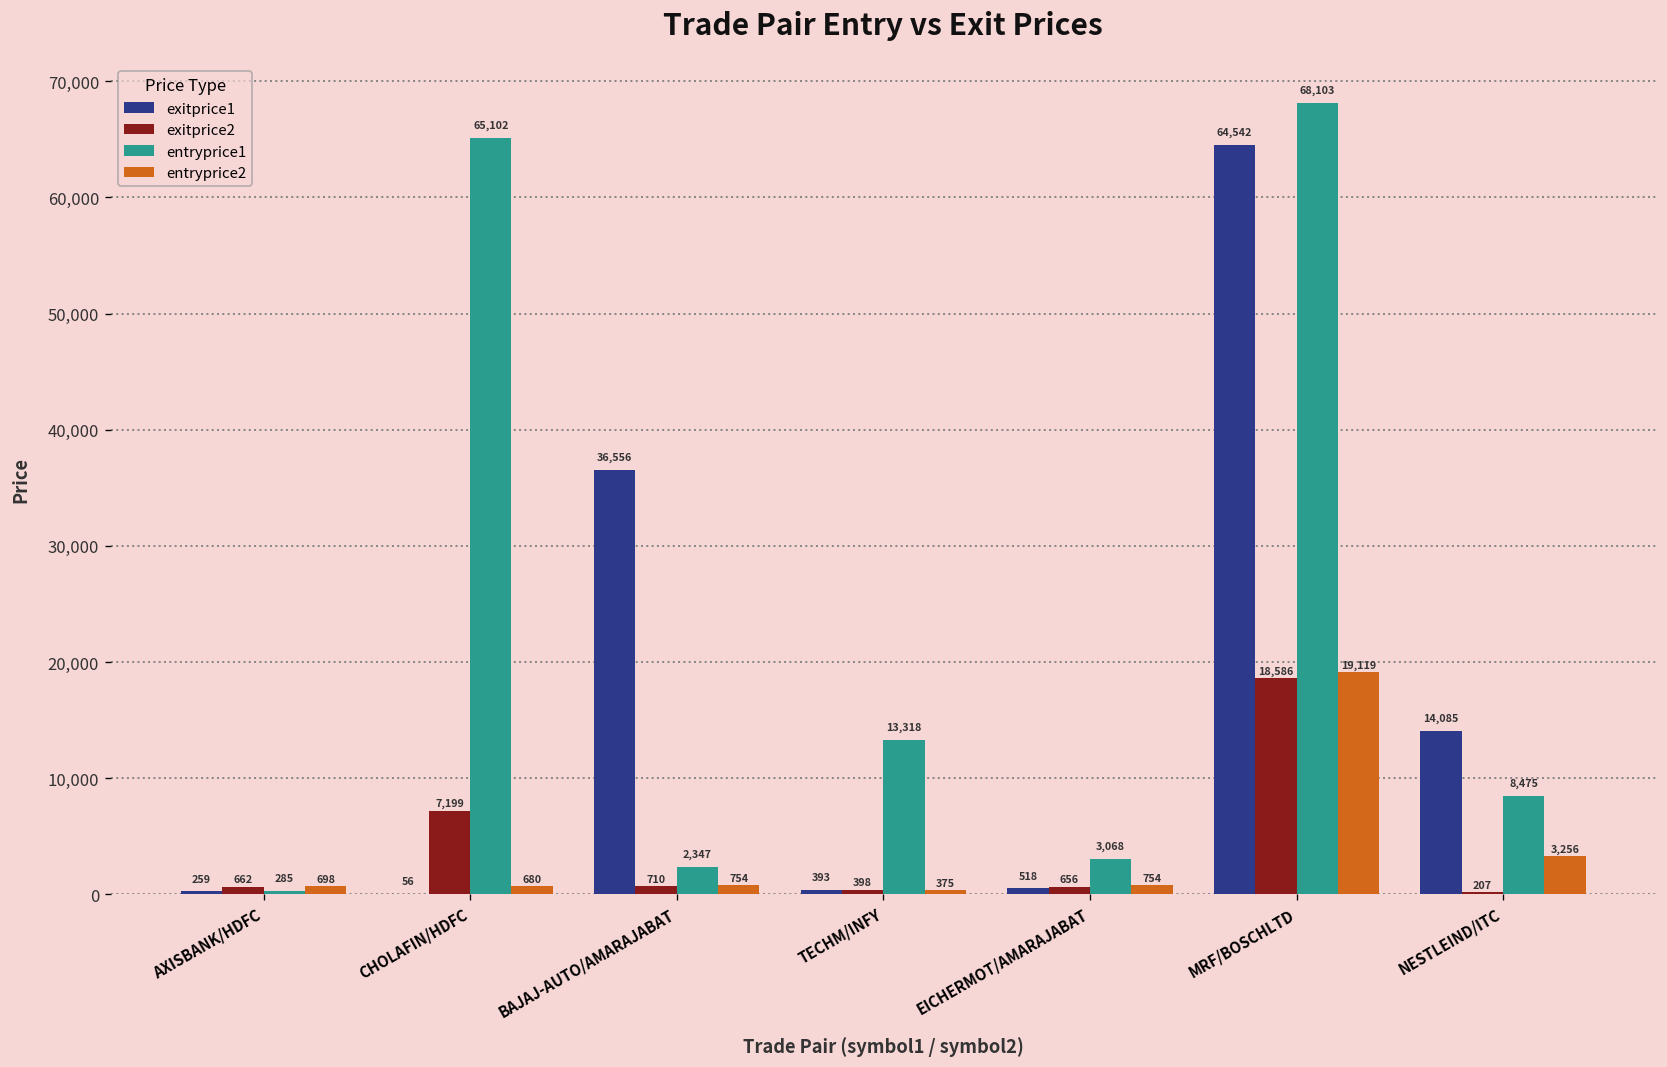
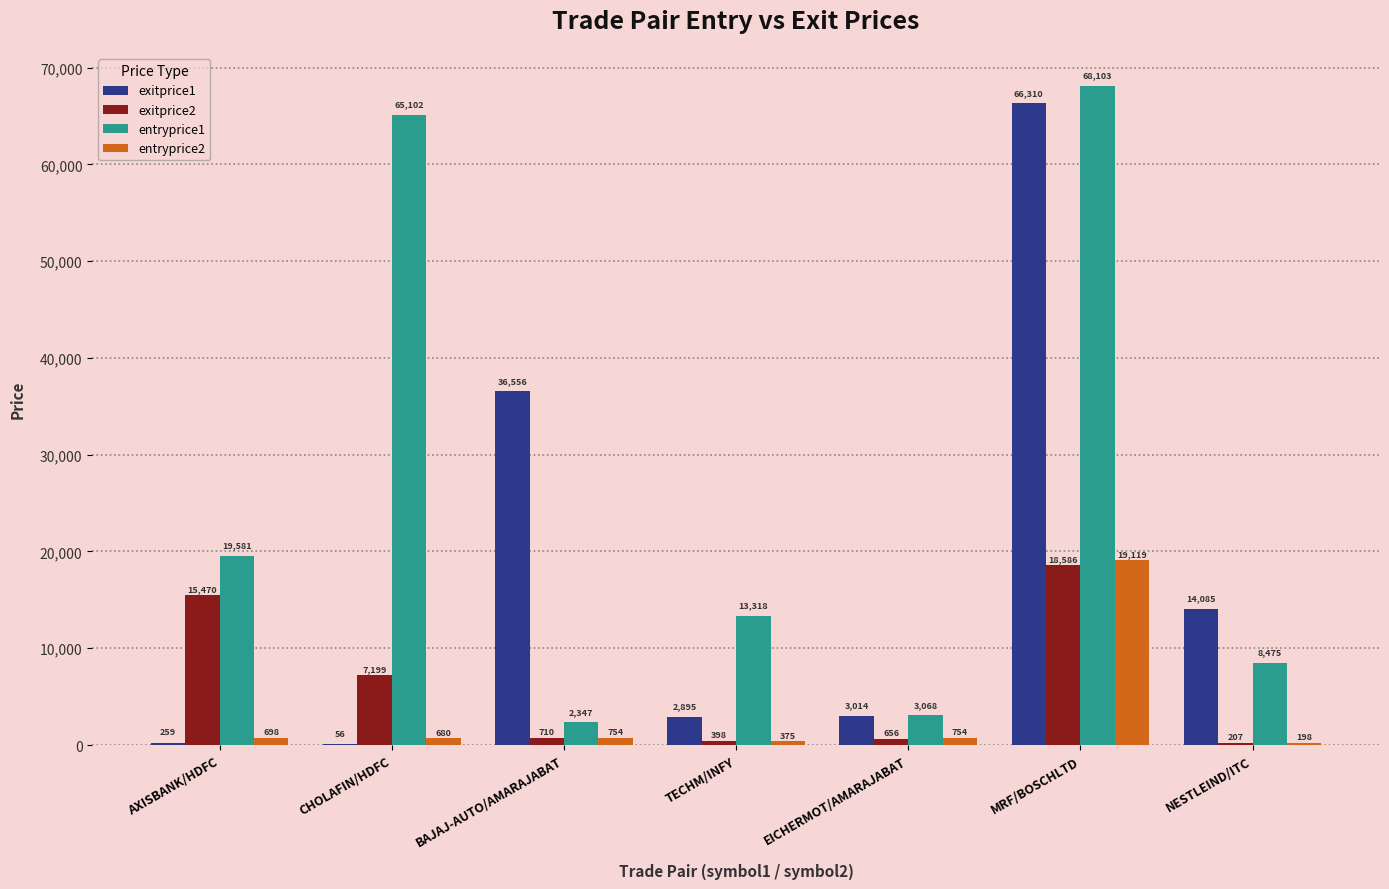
  {
    "exitprice1": {
      "AXISBANK/HDFC": "259",
      "CHOLAFIN/HDFC": "56",
      "BAJAJ-AUTO/AMARAJABAT": "36,556",
-     "TECHM/INFY": "393",
-     "EICHERMOT/AMARAJABAT": "518",
-     "MRF/BOSCHLTD": "64,542",
+     "TECHM/INFY": "2,895",
+     "EICHERMOT/AMARAJABAT": "3,014",
+     "MRF/BOSCHLTD": "66,310",
      "NESTLEIND/ITC": "14,085"
    },
    "exitprice2": {
-     "AXISBANK/HDFC": "662",
+     "AXISBANK/HDFC": "15,470",
      "CHOLAFIN/HDFC": "7,199",
      "BAJAJ-AUTO/AMARAJABAT": "710",
      "TECHM/INFY": "398",
      "EICHERMOT/AMARAJABAT": "656",
      "MRF/BOSCHLTD": "18,586",
      "NESTLEIND/ITC": "207"
    },
    "entryprice1": {
-     "AXISBANK/HDFC": "285",
+     "AXISBANK/HDFC": "19,581",
      "CHOLAFIN/HDFC": "65,102",
      "BAJAJ-AUTO/AMARAJABAT": "2,347",
      "TECHM/INFY": "13,318",
      "EICHERMOT/AMARAJABAT": "3,068",
      "MRF/BOSCHLTD": "68,103",
      "NESTLEIND/ITC": "8,475"
    },
    "entryprice2": {
      "AXISBANK/HDFC": "698",
      "CHOLAFIN/HDFC": "680",
      "BAJAJ-AUTO/AMARAJABAT": "754",
      "TECHM/INFY": "375",
      "EICHERMOT/AMARAJABAT": "754",
      "MRF/BOSCHLTD": "19,119",
-     "NESTLEIND/ITC": "3,256"
+     "NESTLEIND/ITC": "198"
    }
  }
